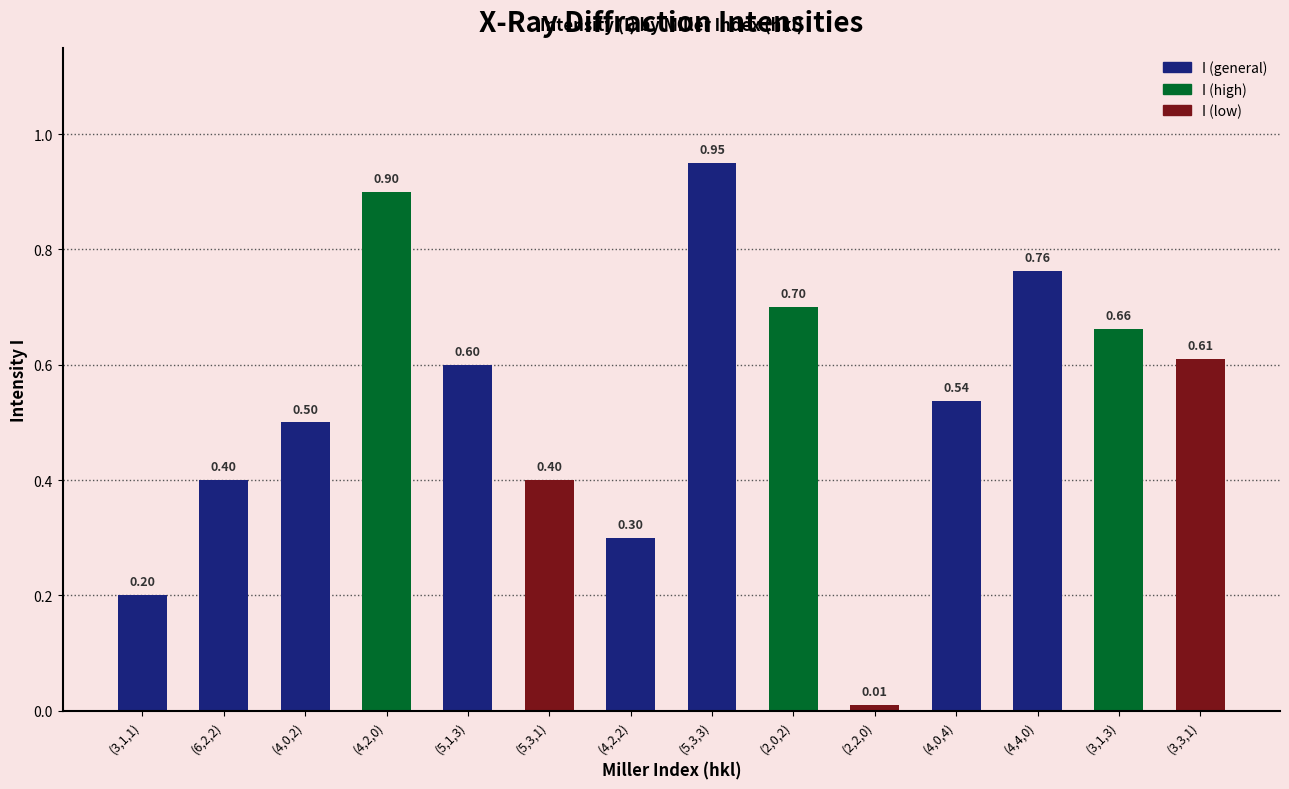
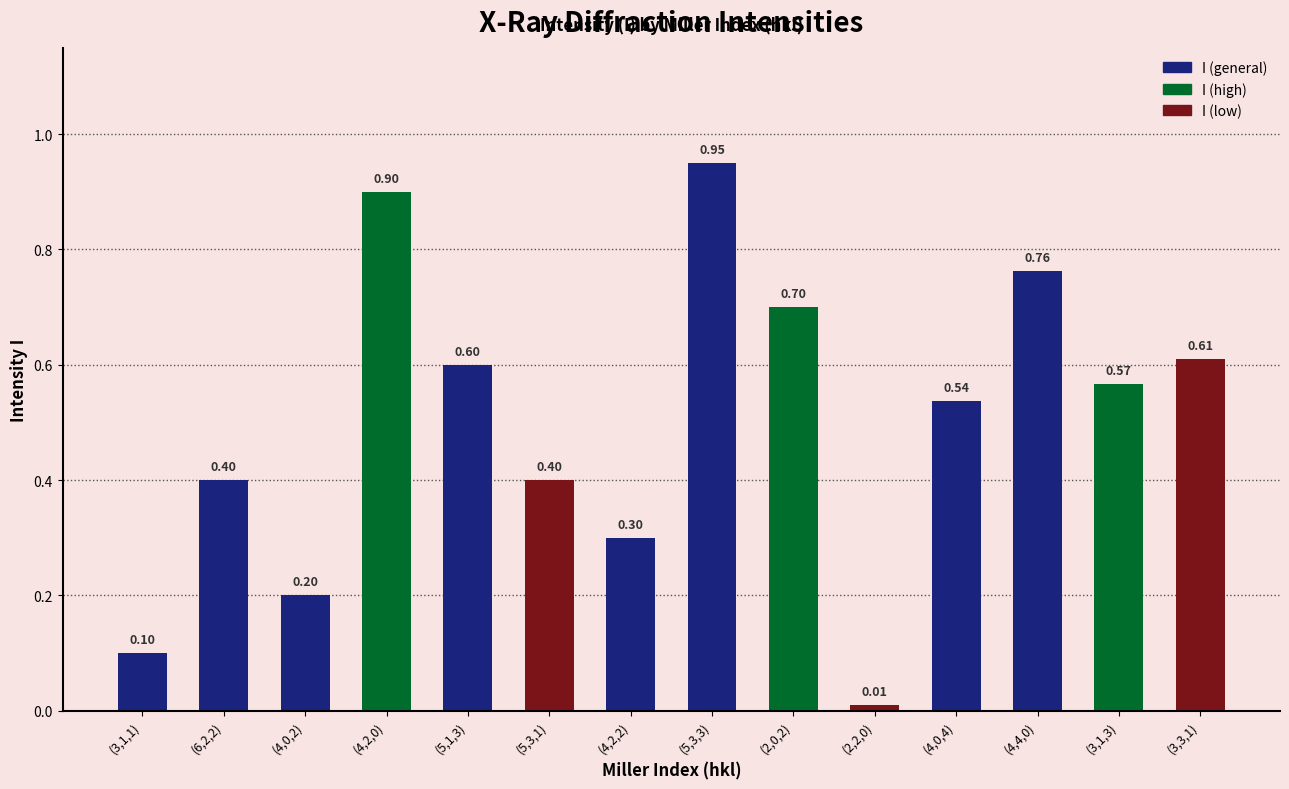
  {
-   "(3,1,1)": 0.20,
+   "(3,1,1)": 0.10,
    "(6,2,2)": 0.40,
-   "(4,0,2)": 0.50,
+   "(4,0,2)": 0.20,
    "(4,2,0)": 0.90,
    "(5,1,3)": 0.60,
    "(5,3,1)": 0.40,
    "(4,2,2)": 0.30,
    "(5,3,3)": 0.95,
    "(2,0,2)": 0.70,
    "(2,2,0)": 0.01,
    "(4,0,4)": 0.54,
    "(4,4,0)": 0.76,
-   "(3,1,3)": 0.66,
+   "(3,1,3)": 0.57,
    "(3,3,1)": 0.61
  }
